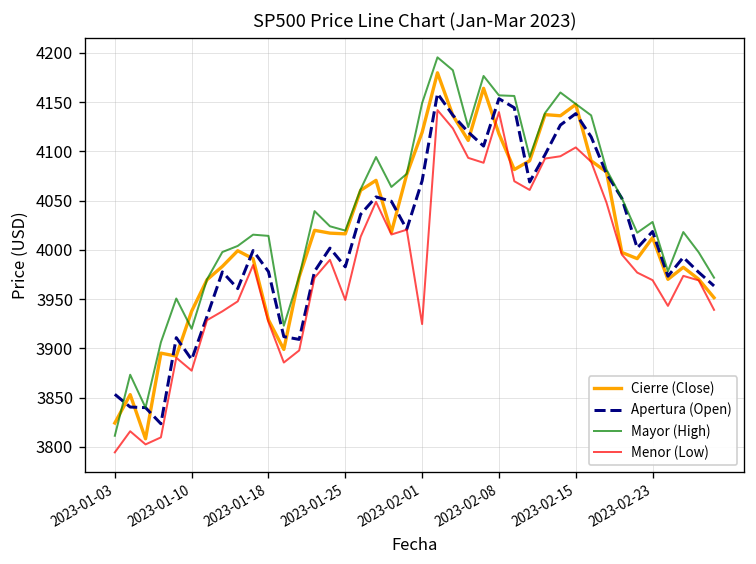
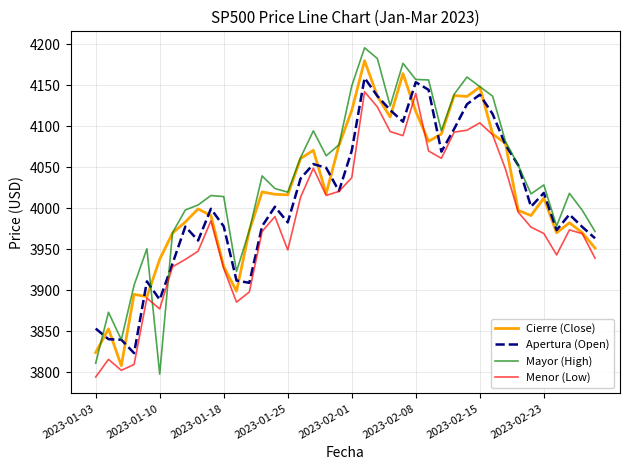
  {
    "Cierre (Close)": {
      "2023-01-03": 3820,
      "2023-01-10": 3940,
      "2023-01-25": 4020,
      "2023-02-01": 4120,
      "2023-02-08": 4120,
      "2023-02-23": 4010
    },
    "Apertura (Open)": {
      "2023-01-03": 3850,
      "2023-01-10": 3890,
      "2023-01-18": 3980,
      "2023-01-25": 3980,
      "2023-02-01": 4070,
      "2023-02-08": 4150,
      "2023-02-15": 4140,
      "2023-02-23": 4020
    },
    "Mayor (High)": {
      "2023-01-03": 3810,
-     "2023-01-10": 3920,
+     "2023-01-10": 3800,
      "2023-01-18": 4010,
      "2023-01-25": 4020,
      "2023-02-01": 4150,
      "2023-02-08": 4160,
      "2023-02-23": 4030
    },
    "Menor (Low)": {
      "2023-01-03": 3790,
      "2023-01-10": 3880,
      "2023-01-25": 3950,
-     "2023-02-01": 3920,
+     "2023-02-01": 4040,
      "2023-02-08": 4140,
      "2023-02-15": 4100,
      "2023-02-23": 3970
    }
  }
